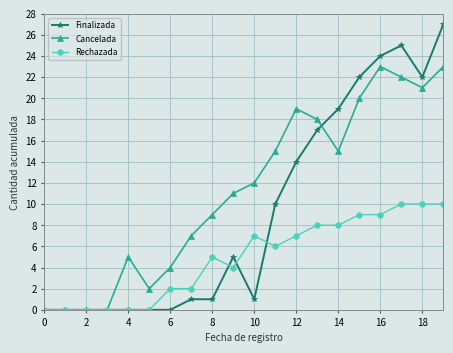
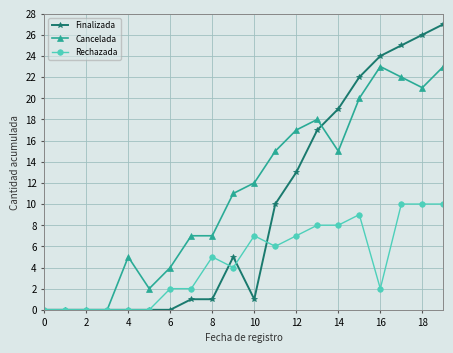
  {
    "Finalizada": {
      "6": 0,
      "8": 1,
      "10": 1,
-     "12": 14,
+     "12": 13,
      "14": 19,
      "16": 24,
-     "18": 22
+     "18": 26
    },
    "Cancelada": {
      "4": 5,
      "6": 4,
-     "8": 9,
+     "8": 7,
      "10": 12,
-     "12": 19,
+     "12": 17,
      "14": 15,
      "16": 23,
      "18": 21
    },
    "Rechazada": {
      "6": 2,
      "8": 5,
      "10": 7,
      "12": 7,
      "14": 8,
-     "16": 9,
+     "16": 2,
      "18": 10
    }
  }
